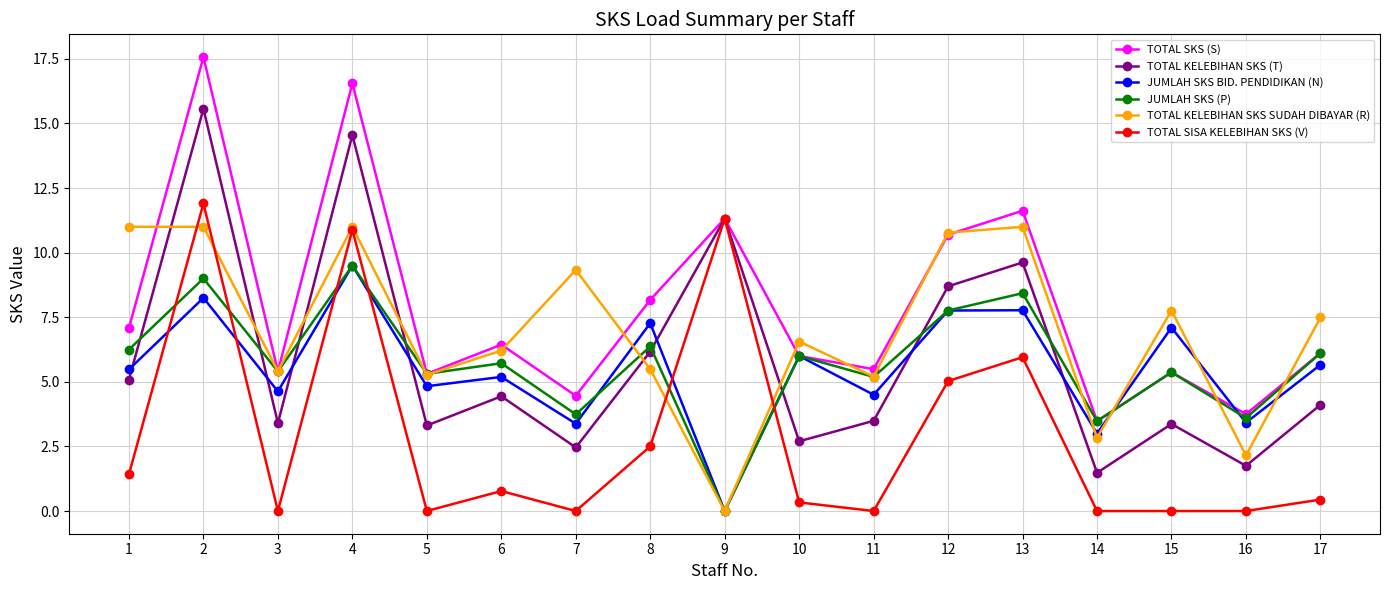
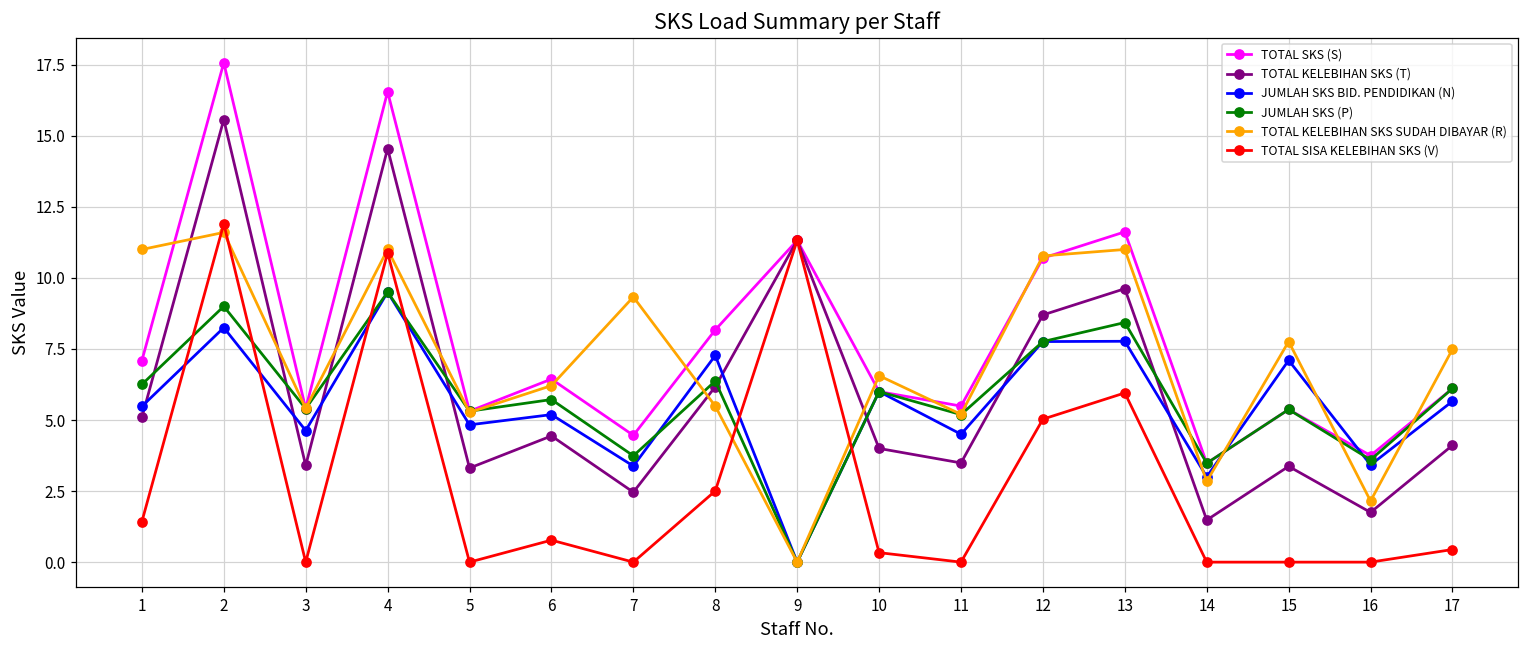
  {
    "TOTAL SKS (S)": {
      "1": 7.1,
      "2": 17.6,
      "4": 16.6,
      "6": 6.4,
      "7": 4.5,
      "8": 8.2,
      "11": 5.5,
      "13": 11.6,
      "16": 3.8
    },
    "TOTAL KELEBIHAN SKS (T)": {
      "1": 5.1,
      "2": 15.6,
      "3": 3.4,
      "4": 14.6,
      "5": 3.3,
      "6": 4.4,
      "7": 2.5,
      "8": 6.2,
-     "10": 2.7,
+     "10": 4.0,
      "11": 3.5,
      "12": 8.7,
      "13": 9.6,
      "14": 1.5,
      "15": 3.4,
      "16": 1.8,
      "17": 4.1
    },
    "JUMLAH SKS BID. PENDIDIKAN (N)": {
      "1": 5.5,
      "2": 8.3,
      "3": 4.6,
      "5": 4.8,
      "6": 5.2,
      "7": 3.4,
      "8": 7.3,
      "11": 4.5,
      "13": 7.8,
      "14": 3.0,
      "15": 7.1,
      "16": 3.4,
      "17": 5.7
    },
    "JUMLAH SKS (P)": {
      "1": 6.3,
      "2": 9.0,
      "6": 5.7,
      "7": 3.7,
      "8": 6.4,
      "13": 8.4,
      "16": 3.6
    },
    "TOTAL KELEBIHAN SKS SUDAH DIBAYAR (R)": {
      "1": 11.0,
-     "2": 11.0,
+     "2": 11.6,
      "4": 11.0,
      "6": 6.2,
      "7": 9.3,
      "8": 5.5,
      "10": 6.6,
      "13": 11.0,
      "14": 2.8,
      "15": 7.8,
      "16": 2.2,
      "17": 7.5
    },
    "TOTAL SISA KELEBIHAN SKS (V)": {
      "1": 1.4,
      "2": 11.9,
      "3": 0.0,
      "4": 10.9,
      "5": 0.0,
      "6": 0.8,
      "7": 0.0,
      "8": 2.5,
      "10": 0.3,
      "11": 0.0,
      "12": 5.0,
      "13": 6.0,
      "14": 0.0,
      "15": 0.0,
      "16": 0.0,
      "17": 0.4
    }
  }
